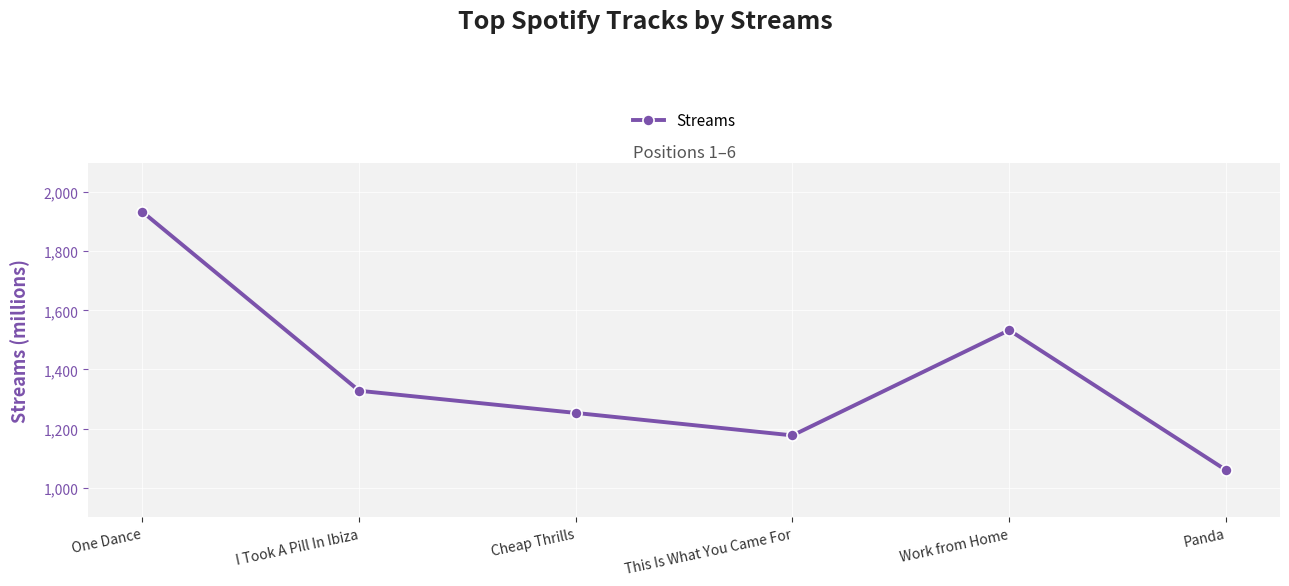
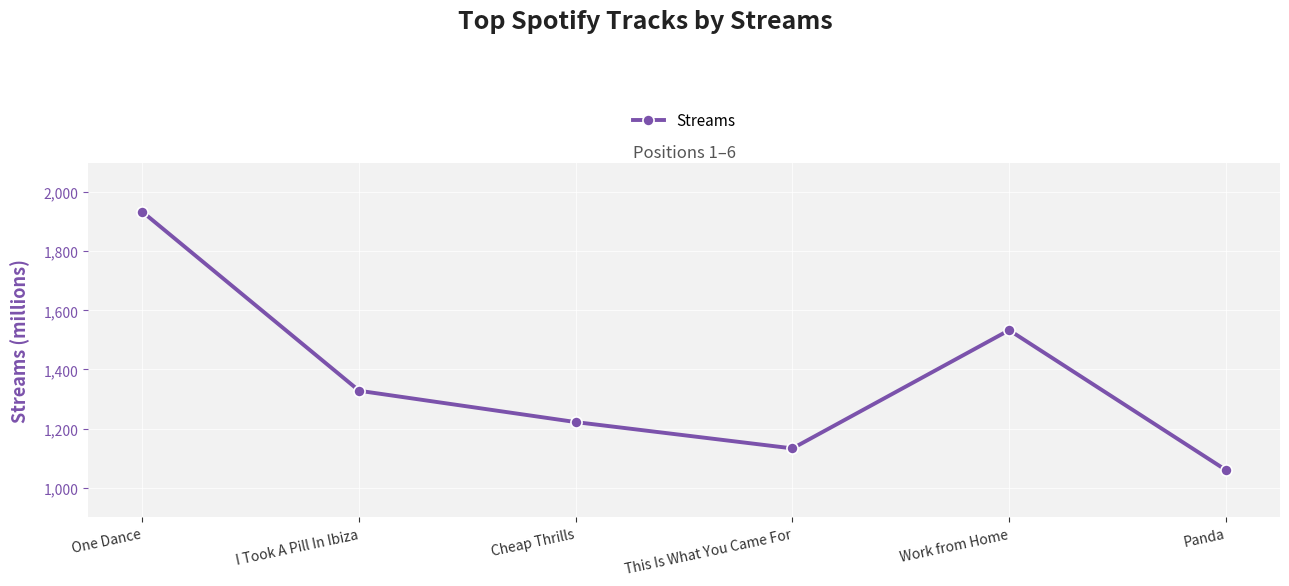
  {
    "One Dance": "1,930",
    "I Took A Pill In Ibiza": "1,330",
-   "Cheap Thrills": "1,250",
-   "This Is What You Came For": "1,180",
+   "Cheap Thrills": "1,220",
+   "This Is What You Came For": "1,130",
    "Work from Home": "1,530",
    "Panda": "1,060"
  }
